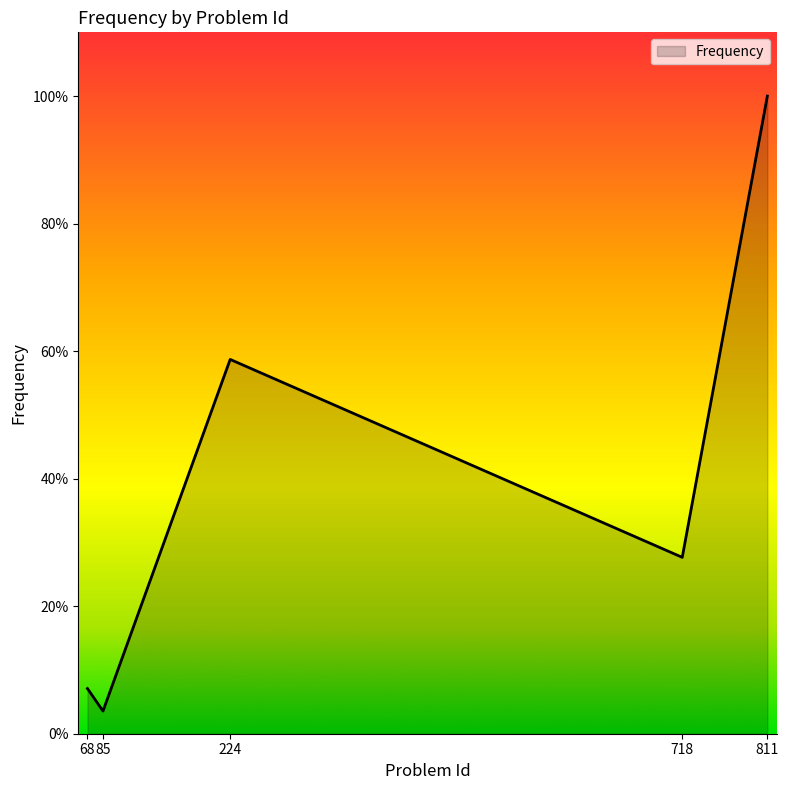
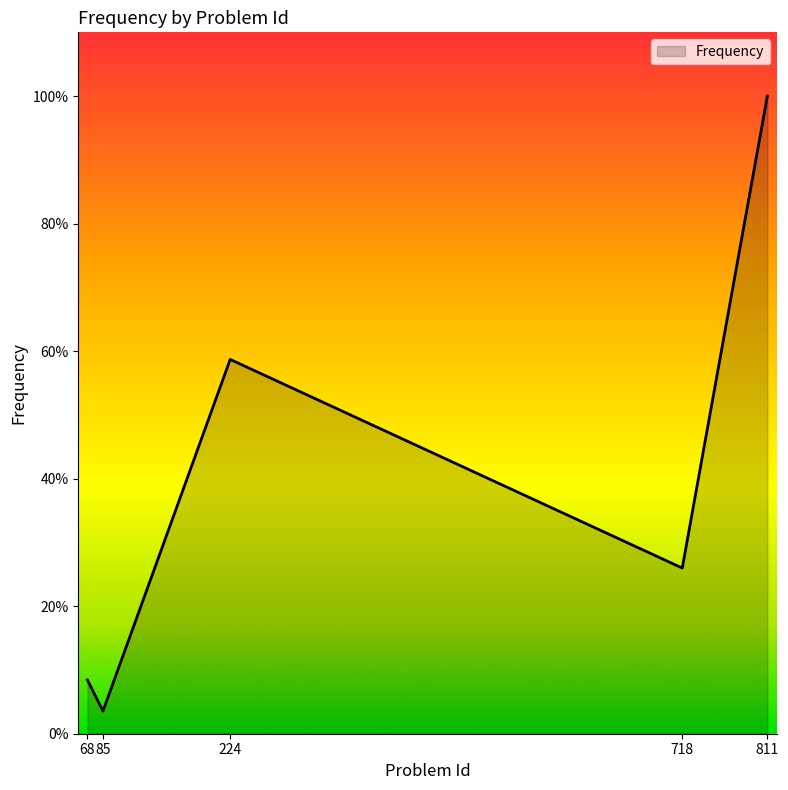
  {
-   "68": "7%",
+   "68": "8%",
    "85": "4%",
    "224": "59%",
-   "718": "28%",
+   "718": "26%",
    "811": "100%"
  }
